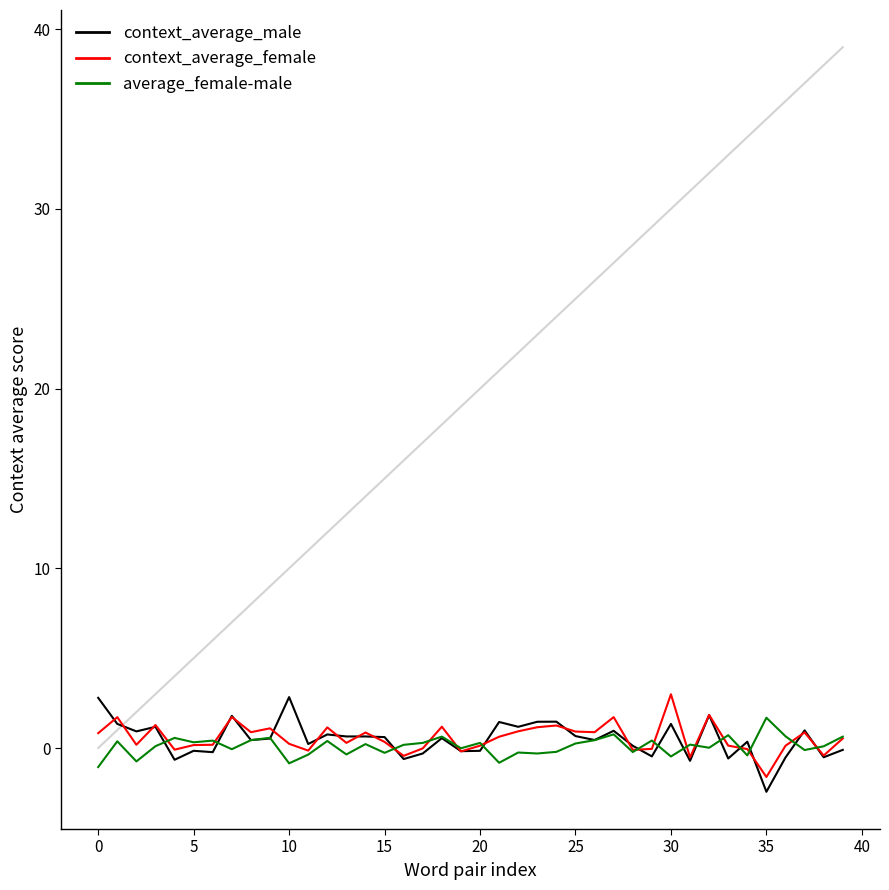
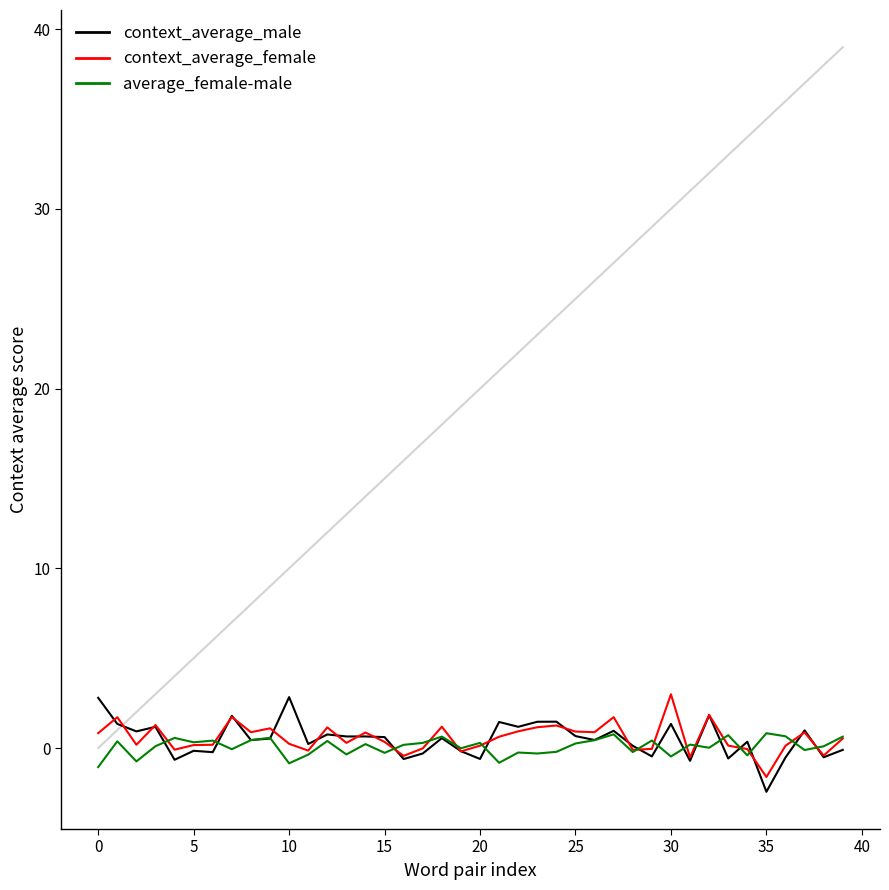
  {
    "context_average_male": {
      "0": 2.8,
      "5": -0.2,
      "10": 2.8,
      "15": 0.6,
-     "20": -0.2,
+     "20": -0.6,
      "25": 0.7,
      "30": 1.3,
      "35": -2.4
    },
    "context_average_female": {
      "0": 0.8,
      "5": 0.2,
      "10": 0.2,
      "15": 0.3,
      "20": 0.1,
      "25": 0.9,
      "30": 3.0,
      "35": -1.6
    },
    "average_female-male": {
      "0": -1.1,
      "5": 0.3,
      "10": -0.9,
      "15": -0.3,
      "20": 0.3,
      "25": 0.3,
      "30": -0.5,
-     "35": 1.7
+     "35": 0.8
    }
  }
